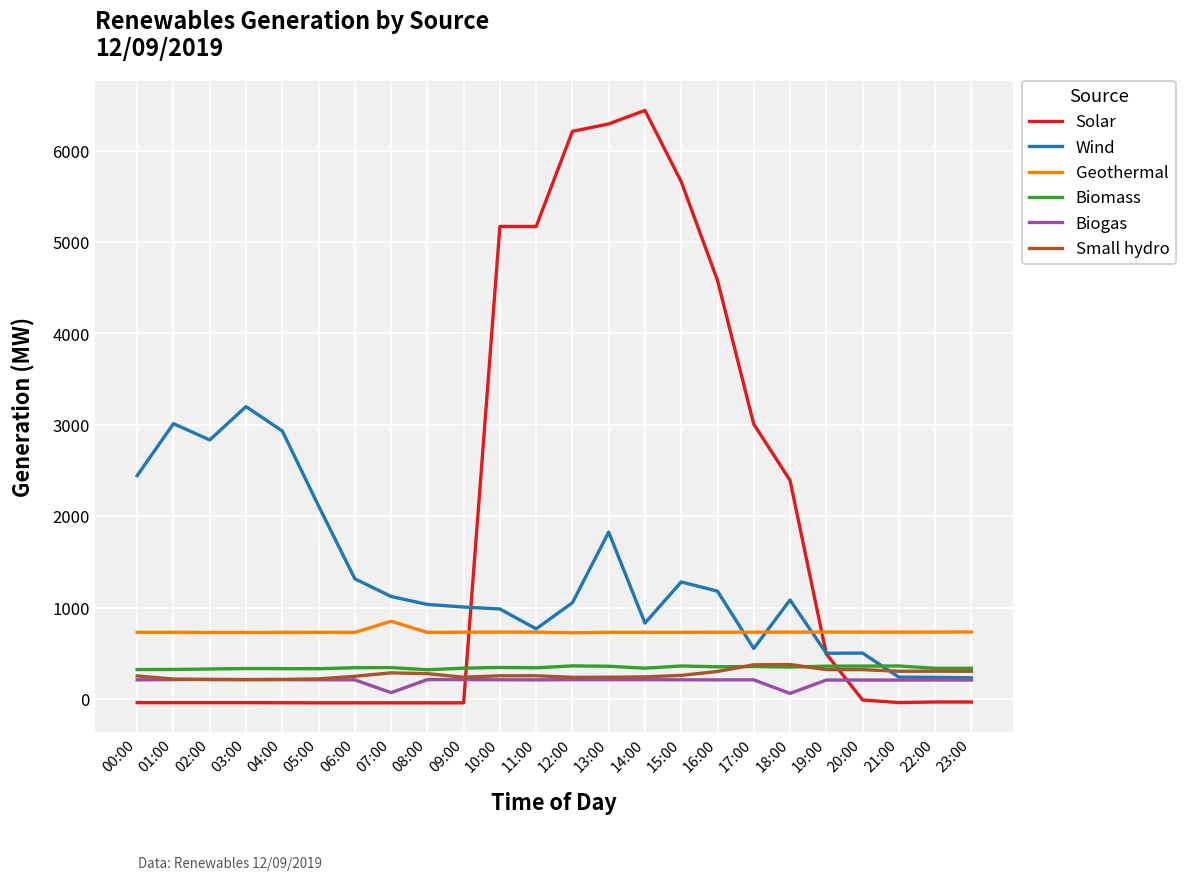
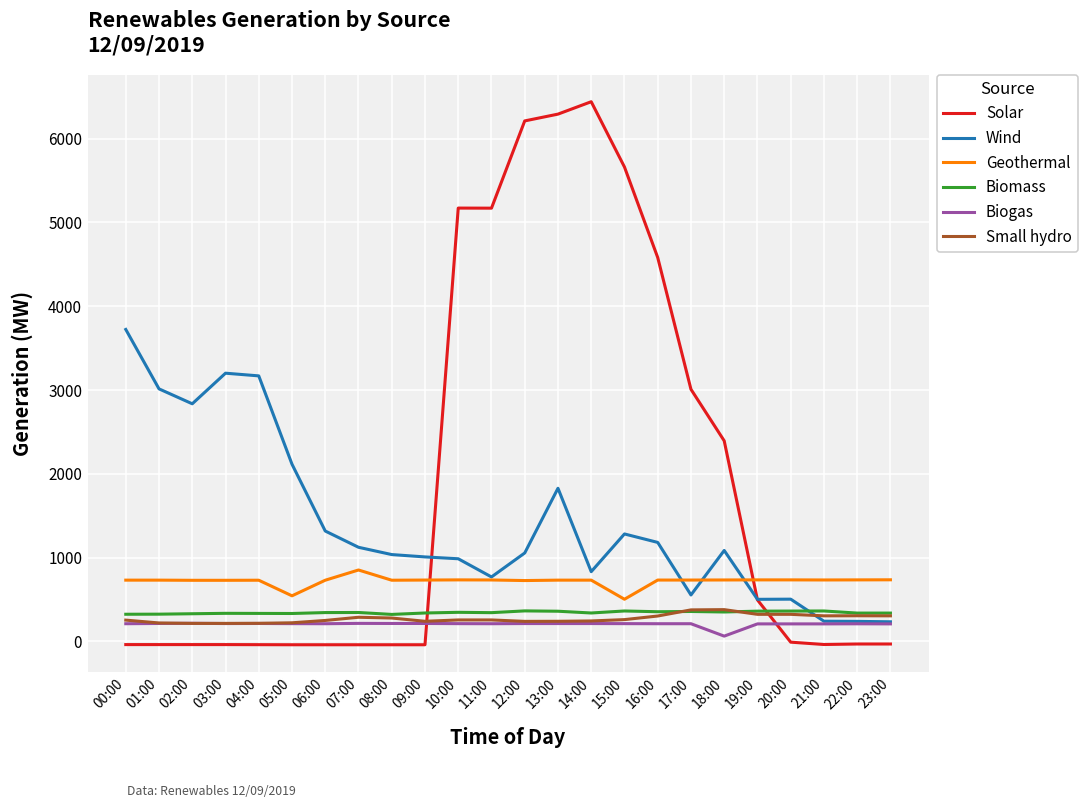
  {
    "Solar": {
      "00:00": 0,
      "01:00": 0,
      "02:00": 0,
      "03:00": 0,
      "04:00": 0,
      "05:00": 0,
      "06:00": 0,
      "07:00": 0,
      "08:00": 0,
      "09:00": 0,
      "10:00": 5200,
      "11:00": 5200,
      "12:00": 6200,
      "13:00": 6300,
      "14:00": 6400,
      "15:00": 5700,
      "16:00": 4600,
      "17:00": 3000,
      "18:00": 2400,
      "20:00": 0,
      "21:00": 0,
      "22:00": 0,
      "23:00": 0
    },
    "Wind": {
-     "00:00": 2400,
+     "00:00": 3700,
      "01:00": 3000,
      "02:00": 2800,
      "03:00": 3200,
-     "04:00": 2900,
+     "04:00": 3200,
      "05:00": 2100,
      "06:00": 1300,
      "07:00": 1100,
      "08:00": 1000,
      "09:00": 1000,
      "10:00": 1000,
      "11:00": 800,
      "12:00": 1100,
      "13:00": 1800,
      "14:00": 800,
      "15:00": 1300,
      "16:00": 1200,
      "17:00": 600,
      "18:00": 1100,
      "20:00": 500
    },
    "Geothermal": {
      "00:00": 700,
      "01:00": 700,
      "02:00": 700,
      "03:00": 700,
      "04:00": 700,
-     "05:00": 700,
+     "05:00": 500,
      "06:00": 700,
      "07:00": 900,
      "08:00": 700,
      "09:00": 700,
      "10:00": 700,
      "11:00": 700,
      "12:00": 700,
      "13:00": 700,
      "14:00": 700,
-     "15:00": 700,
+     "15:00": 500,
      "16:00": 700,
      "17:00": 700,
      "18:00": 700,
      "19:00": 700,
      "20:00": 700,
      "21:00": 700,
      "22:00": 700,
      "23:00": 700
    },
    "Biomass": {
      "00:00": 300,
      "01:00": 300,
      "02:00": 300,
      "03:00": 300,
      "04:00": 300,
      "05:00": 300,
      "06:00": 300,
      "07:00": 300,
      "08:00": 300,
      "09:00": 300,
      "10:00": 300,
      "11:00": 300,
      "12:00": 400,
      "13:00": 400,
      "14:00": 300,
      "15:00": 400,
      "16:00": 400,
      "19:00": 400,
      "20:00": 400,
      "21:00": 400
    },
    "Biogas": {
      "00:00": 200,
      "06:00": 200,
-     "07:00": 100,
+     "07:00": 200,
      "08:00": 200,
      "10:00": 200,
      "11:00": 200,
      "15:00": 200,
      "16:00": 200,
      "17:00": 200,
      "18:00": 100,
      "19:00": 200,
      "20:00": 200
    },
    "Small hydro": {
      "00:00": 300,
      "06:00": 300,
      "07:00": 300,
      "08:00": 300,
      "10:00": 300,
      "11:00": 300,
      "15:00": 300,
      "16:00": 300,
      "19:00": 300,
      "20:00": 300,
      "21:00": 300
    }
  }
